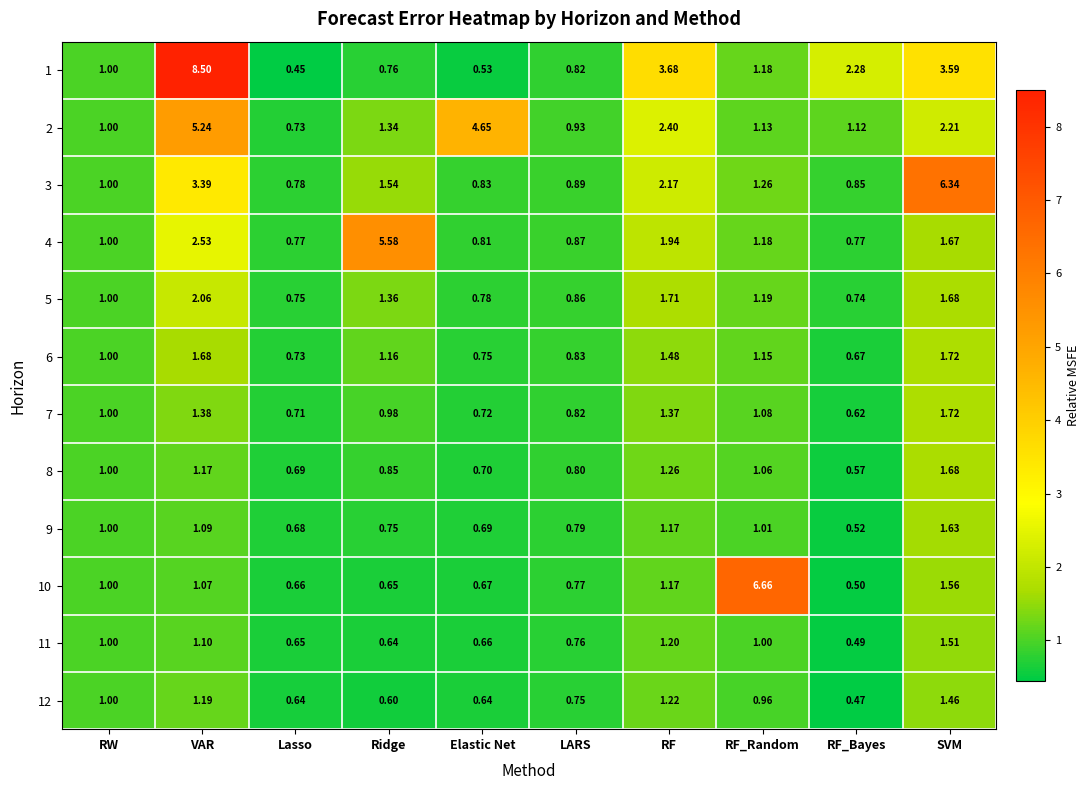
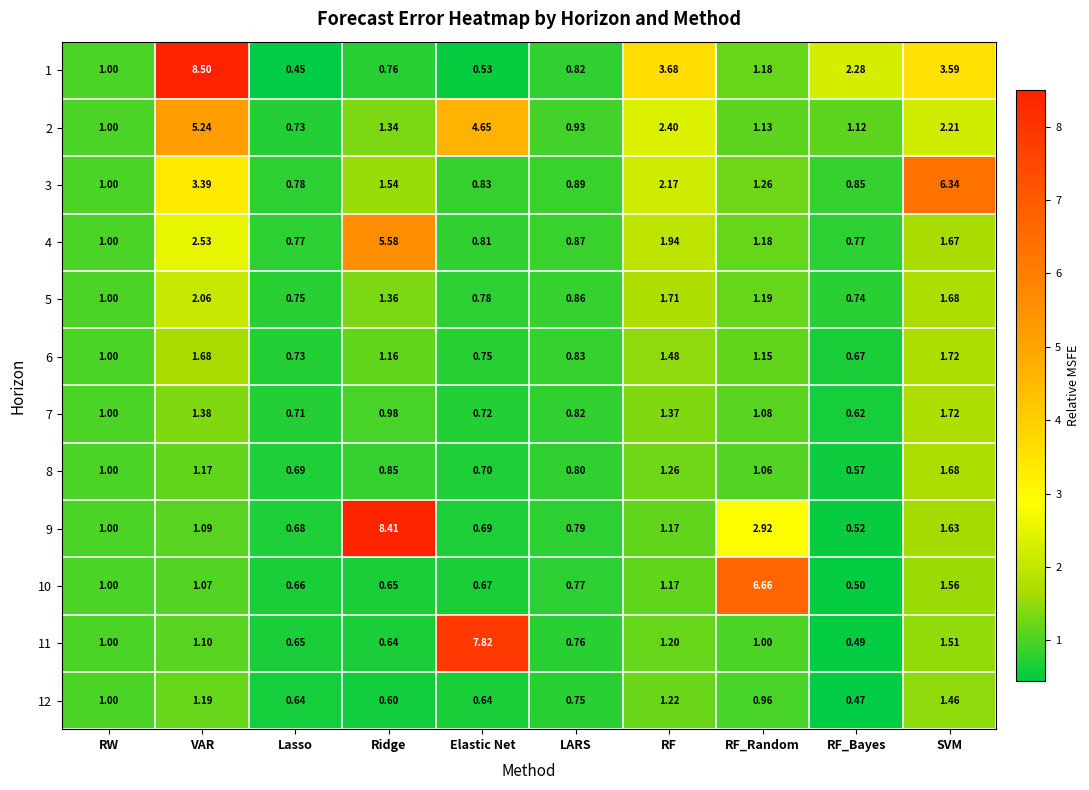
  {
    "1": {
      "RW": 1.00,
      "VAR": 8.50,
      "Lasso": 0.45,
      "Ridge": 0.76,
      "Elastic Net": 0.53,
      "LARS": 0.82,
      "RF": 3.68,
      "RF_Random": 1.18,
      "RF_Bayes": 2.28,
      "SVM": 3.59
    },
    "2": {
      "RW": 1.00,
      "VAR": 5.24,
      "Lasso": 0.73,
      "Ridge": 1.34,
      "Elastic Net": 4.65,
      "LARS": 0.93,
      "RF": 2.40,
      "RF_Random": 1.13,
      "RF_Bayes": 1.12,
      "SVM": 2.21
    },
    "3": {
      "RW": 1.00,
      "VAR": 3.39,
      "Lasso": 0.78,
      "Ridge": 1.54,
      "Elastic Net": 0.83,
      "LARS": 0.89,
      "RF": 2.17,
      "RF_Random": 1.26,
      "RF_Bayes": 0.85,
      "SVM": 6.34
    },
    "4": {
      "RW": 1.00,
      "VAR": 2.53,
      "Lasso": 0.77,
      "Ridge": 5.58,
      "Elastic Net": 0.81,
      "LARS": 0.87,
      "RF": 1.94,
      "RF_Random": 1.18,
      "RF_Bayes": 0.77,
      "SVM": 1.67
    },
    "5": {
      "RW": 1.00,
      "VAR": 2.06,
      "Lasso": 0.75,
      "Ridge": 1.36,
      "Elastic Net": 0.78,
      "LARS": 0.86,
      "RF": 1.71,
      "RF_Random": 1.19,
      "RF_Bayes": 0.74,
      "SVM": 1.68
    },
    "6": {
      "RW": 1.00,
      "VAR": 1.68,
      "Lasso": 0.73,
      "Ridge": 1.16,
      "Elastic Net": 0.75,
      "LARS": 0.83,
      "RF": 1.48,
      "RF_Random": 1.15,
      "RF_Bayes": 0.67,
      "SVM": 1.72
    },
    "7": {
      "RW": 1.00,
      "VAR": 1.38,
      "Lasso": 0.71,
      "Ridge": 0.98,
      "Elastic Net": 0.72,
      "LARS": 0.82,
      "RF": 1.37,
      "RF_Random": 1.08,
      "RF_Bayes": 0.62,
      "SVM": 1.72
    },
    "8": {
      "RW": 1.00,
      "VAR": 1.17,
      "Lasso": 0.69,
      "Ridge": 0.85,
      "Elastic Net": 0.70,
      "LARS": 0.80,
      "RF": 1.26,
      "RF_Random": 1.06,
      "RF_Bayes": 0.57,
      "SVM": 1.68
    },
    "9": {
      "RW": 1.00,
      "VAR": 1.09,
      "Lasso": 0.68,
-     "Ridge": 0.75,
+     "Ridge": 8.41,
      "Elastic Net": 0.69,
      "LARS": 0.79,
      "RF": 1.17,
-     "RF_Random": 1.01,
+     "RF_Random": 2.92,
      "RF_Bayes": 0.52,
      "SVM": 1.63
    },
    "10": {
      "RW": 1.00,
      "VAR": 1.07,
      "Lasso": 0.66,
      "Ridge": 0.65,
      "Elastic Net": 0.67,
      "LARS": 0.77,
      "RF": 1.17,
      "RF_Random": 6.66,
      "RF_Bayes": 0.50,
      "SVM": 1.56
    },
    "11": {
      "RW": 1.00,
      "VAR": 1.10,
      "Lasso": 0.65,
      "Ridge": 0.64,
-     "Elastic Net": 0.66,
+     "Elastic Net": 7.82,
      "LARS": 0.76,
      "RF": 1.20,
      "RF_Random": 1.00,
      "RF_Bayes": 0.49,
      "SVM": 1.51
    },
    "12": {
      "RW": 1.00,
      "VAR": 1.19,
      "Lasso": 0.64,
      "Ridge": 0.60,
      "Elastic Net": 0.64,
      "LARS": 0.75,
      "RF": 1.22,
      "RF_Random": 0.96,
      "RF_Bayes": 0.47,
      "SVM": 1.46
    }
  }
